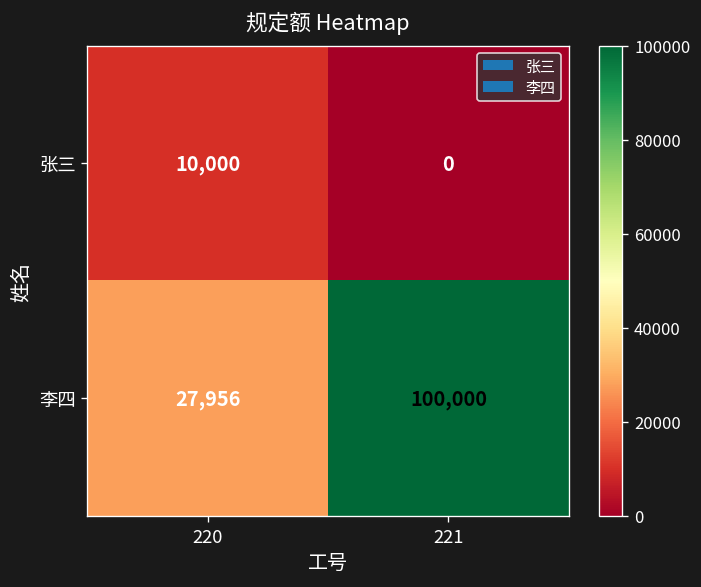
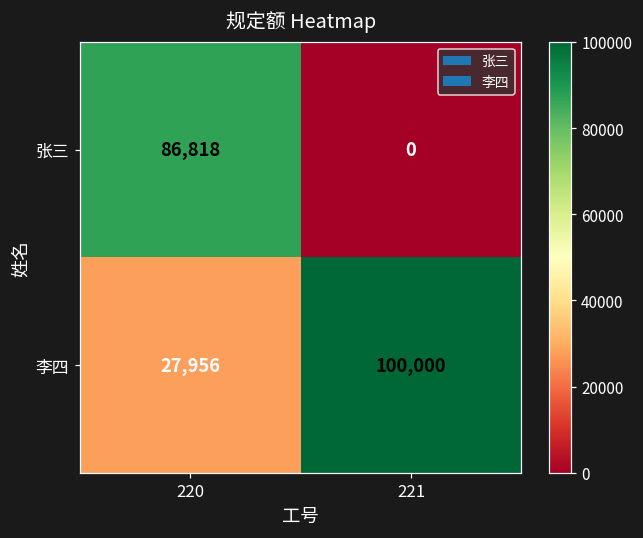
  {
    "张三": {
-     "220": "10,000",
+     "220": "86,818",
      "221": "0"
    },
    "李四": {
      "220": "27,956",
      "221": "100,000"
    }
  }
